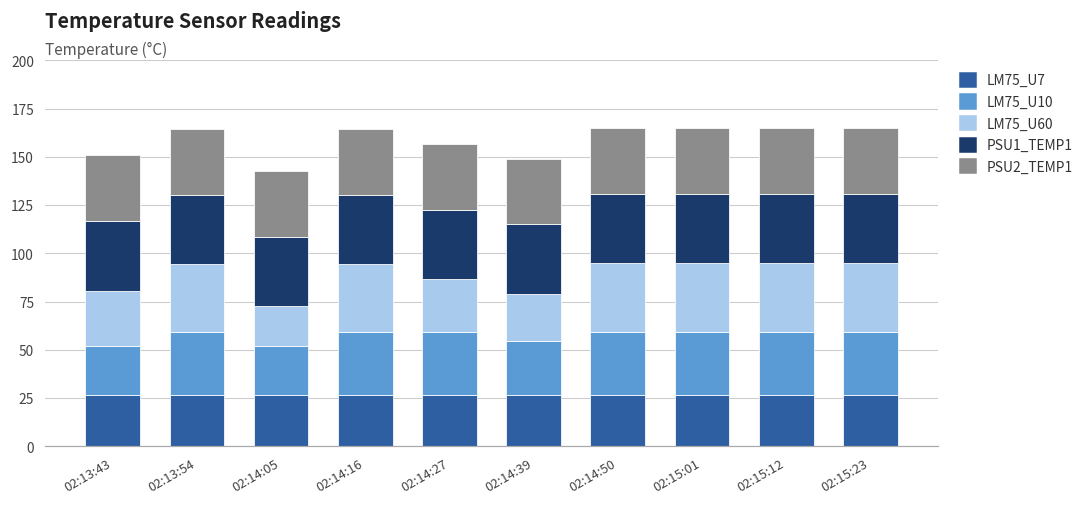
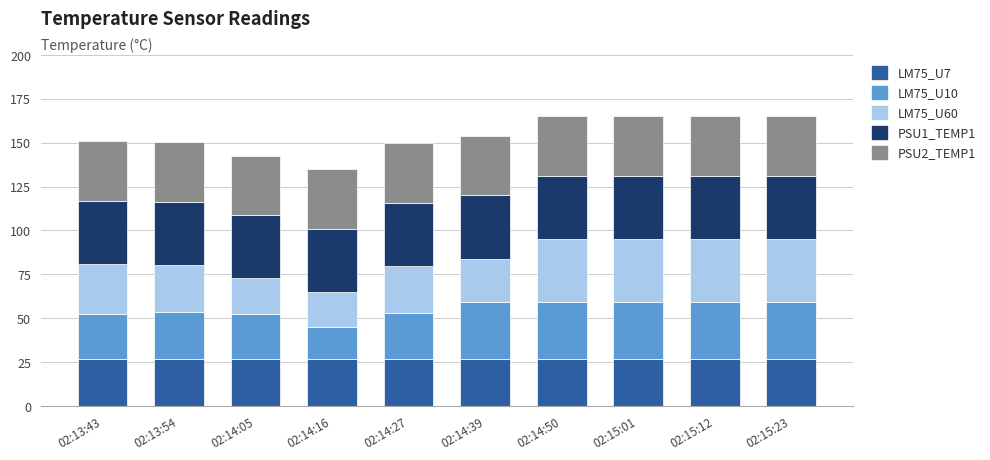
  {
    "LM75_U7": {
      "02:13:43": 27,
      "02:13:54": 27,
      "02:14:05": 27,
      "02:14:16": 27,
      "02:14:27": 27,
      "02:14:39": 27,
      "02:14:50": 27,
      "02:15:01": 27,
      "02:15:12": 27,
      "02:15:23": 27
    },
    "LM75_U10": {
      "02:13:43": 26,
-     "02:13:54": 33,
+     "02:13:54": 27,
      "02:14:05": 26,
-     "02:14:16": 33,
-     "02:14:27": 33,
-     "02:14:39": 28,
+     "02:14:16": 19,
+     "02:14:27": 26,
+     "02:14:39": 33,
      "02:14:50": 33,
      "02:15:01": 33,
      "02:15:12": 33,
      "02:15:23": 33
    },
    "LM75_U60": {
      "02:13:43": 29,
-     "02:13:54": 35,
+     "02:13:54": 27,
      "02:14:05": 21,
-     "02:14:16": 35,
+     "02:14:16": 20,
      "02:14:27": 27,
      "02:14:39": 25,
      "02:14:50": 36,
      "02:15:01": 36,
      "02:15:12": 36,
      "02:15:23": 36
    },
    "PSU1_TEMP1": {
      "02:13:43": 36,
      "02:13:54": 36,
      "02:14:05": 36,
      "02:14:16": 36,
      "02:14:27": 36,
      "02:14:39": 36,
      "02:14:50": 36,
      "02:15:01": 36,
      "02:15:12": 36,
      "02:15:23": 36
    },
    "PSU2_TEMP1": {
      "02:13:43": 34,
      "02:13:54": 34,
      "02:14:05": 34,
      "02:14:16": 34,
      "02:14:27": 34,
      "02:14:39": 34,
      "02:14:50": 34,
      "02:15:01": 34,
      "02:15:12": 34,
      "02:15:23": 34
    }
  }
